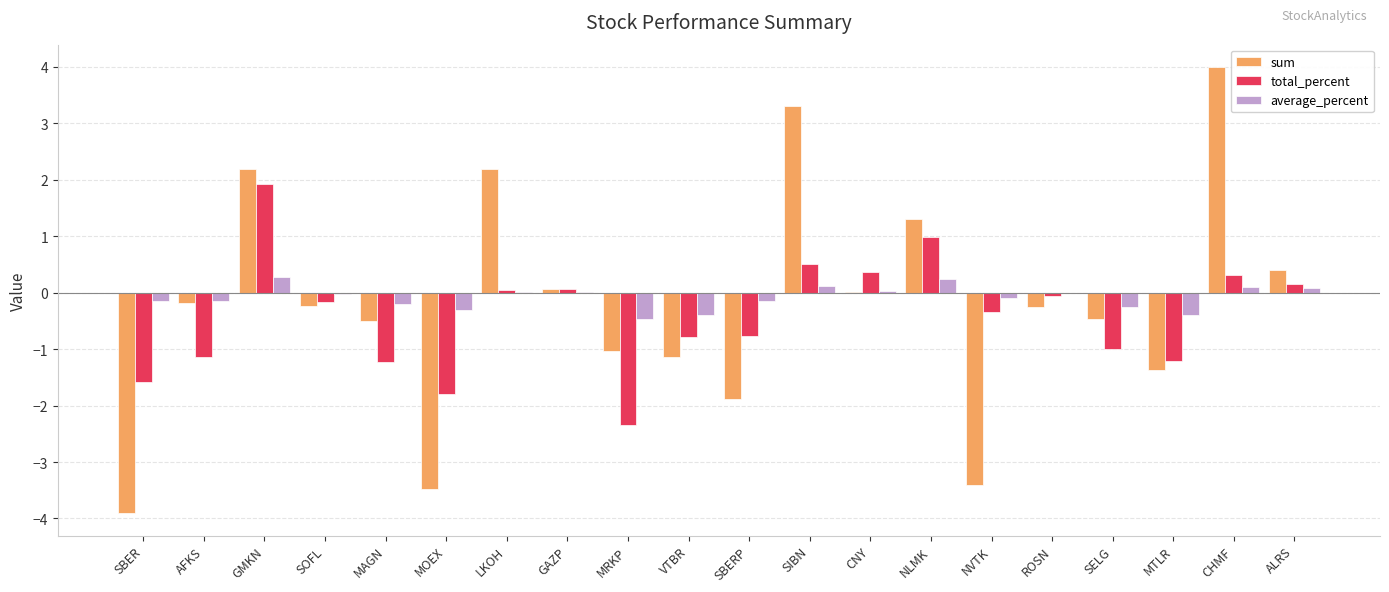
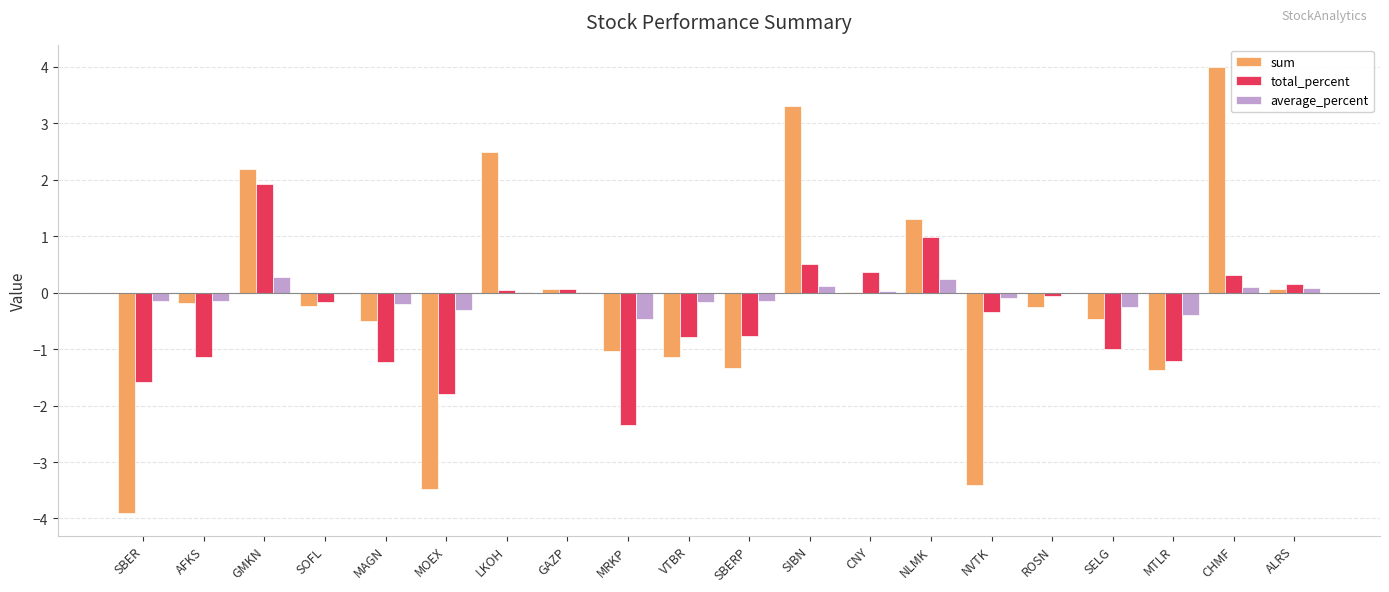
  {
    "sum": {
      "SBER": -3.9,
      "AFKS": -0.2,
      "GMKN": 2.2,
      "SOFL": -0.2,
      "MAGN": -0.5,
      "MOEX": -3.5,
-     "LKOH": 2.2,
+     "LKOH": 2.5,
      "GAZP": 0.1,
      "MRKP": -1.0,
      "VTBR": -1.1,
-     "SBERP": -1.9,
+     "SBERP": -1.3,
      "SIBN": 3.3,
      "NLMK": 1.3,
      "NVTK": -3.4,
      "ROSN": -0.3,
      "SELG": -0.5,
      "MTLR": -1.4,
      "CHMF": 4.0,
-     "ALRS": 0.4
+     "ALRS": 0.1
    },
    "total_percent": {
      "SBER": -1.6,
      "AFKS": -1.1,
      "GMKN": 1.9,
      "SOFL": -0.2,
      "MAGN": -1.2,
      "MOEX": -1.8,
      "GAZP": 0.1,
      "MRKP": -2.4,
      "VTBR": -0.8,
      "SBERP": -0.8,
      "SIBN": 0.5,
      "CNY": 0.4,
      "NLMK": 1.0,
      "NVTK": -0.4,
      "ROSN": -0.1,
      "SELG": -1.0,
      "MTLR": -1.2,
      "CHMF": 0.3,
      "ALRS": 0.2
    },
    "average_percent": {
      "SBER": -0.1,
      "AFKS": -0.1,
      "GMKN": 0.3,
      "MAGN": -0.2,
      "MOEX": -0.3,
      "MRKP": -0.5,
-     "VTBR": -0.4,
+     "VTBR": -0.2,
      "SBERP": -0.2,
      "SIBN": 0.1,
      "NLMK": 0.2,
      "NVTK": -0.1,
      "SELG": -0.3,
      "MTLR": -0.4,
      "CHMF": 0.1,
      "ALRS": 0.1
    }
  }
